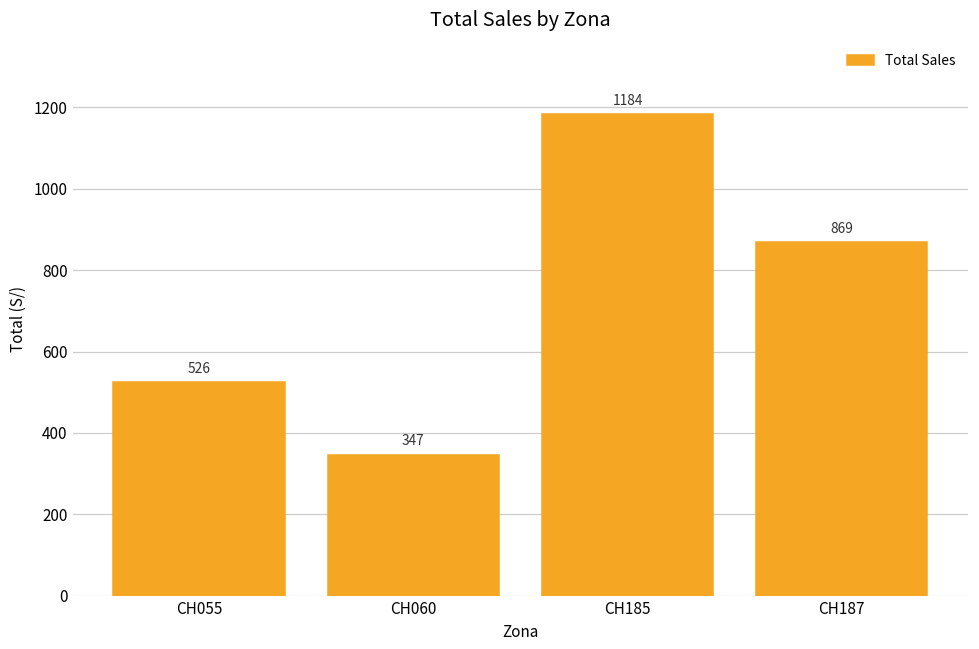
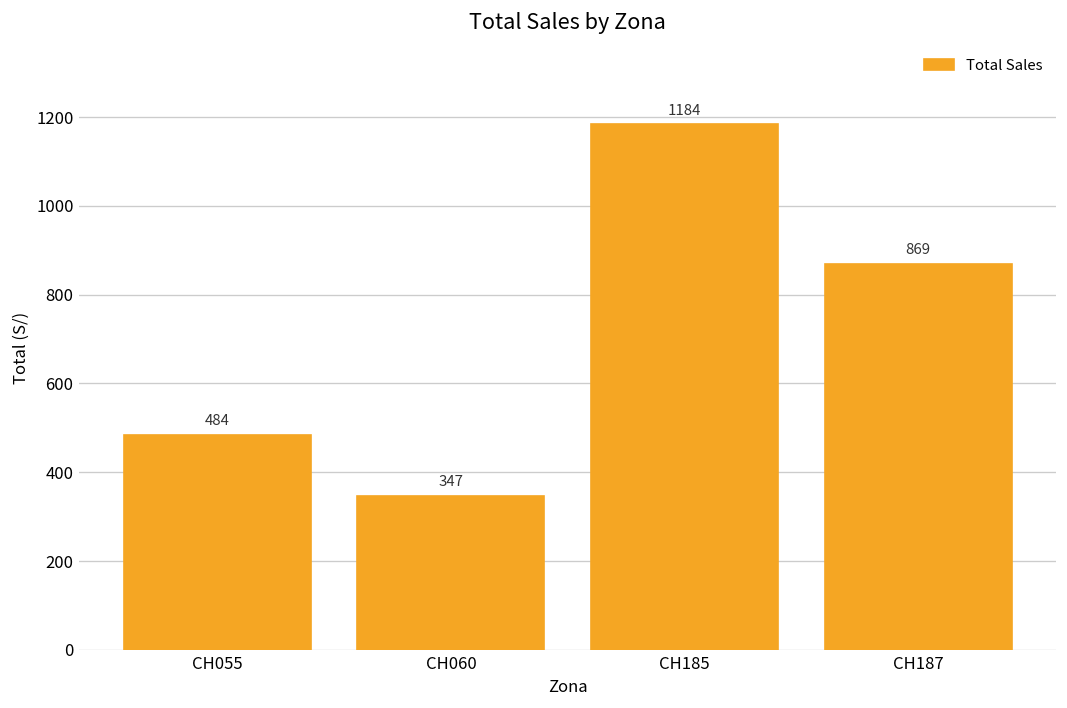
  {
-   "CH055": 526,
+   "CH055": 484,
    "CH060": 347,
    "CH185": 1184,
    "CH187": 869
  }
